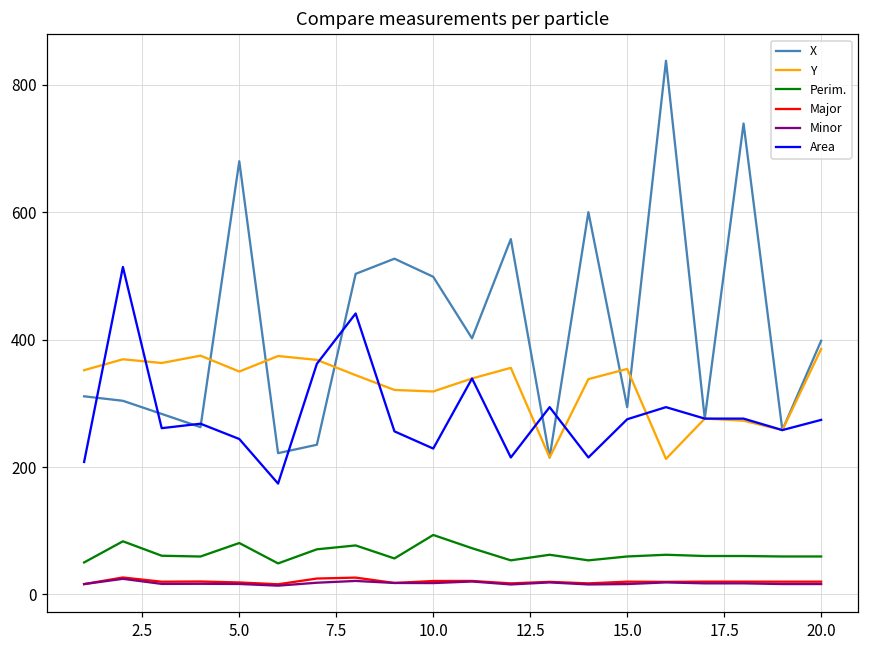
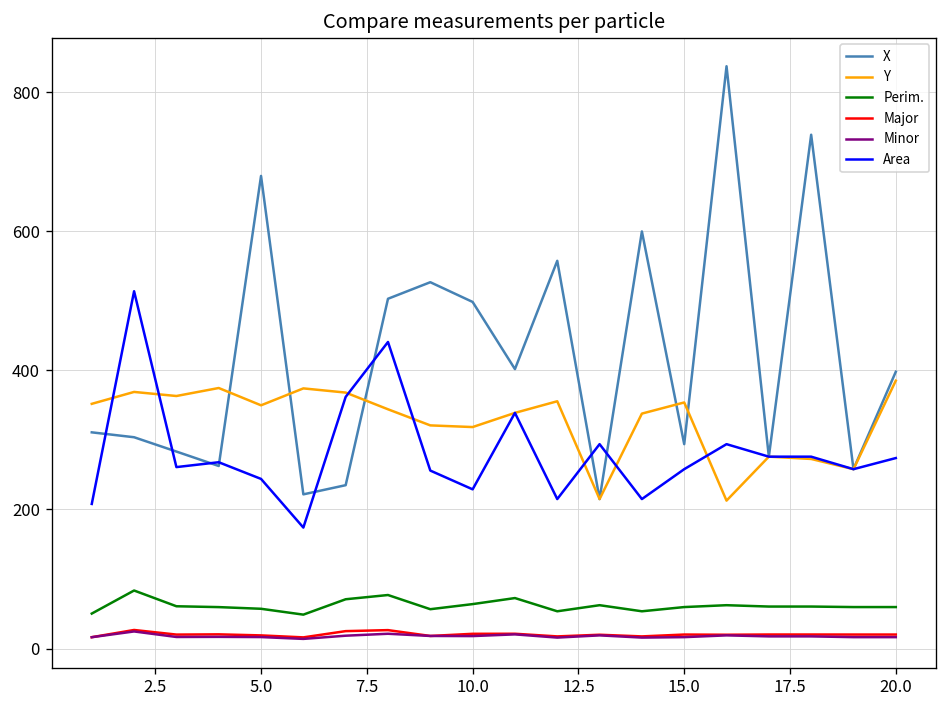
  {
    "X": {
      "5.0": 680,
      "10.0": 500,
      "15.0": 290,
      "20.0": 400
    },
    "Y": {
      "5.0": 350,
      "10.0": 320,
      "15.0": 350,
      "20.0": 390
    },
    "Perim.": {
-     "5.0": 80,
-     "10.0": 90,
+     "5.0": 60,
+     "10.0": 60,
      "15.0": 60,
      "20.0": 60
    },
    "Area": {
      "5.0": 240,
      "10.0": 230,
-     "15.0": 280,
+     "15.0": 260,
      "20.0": 270
    }
  }
